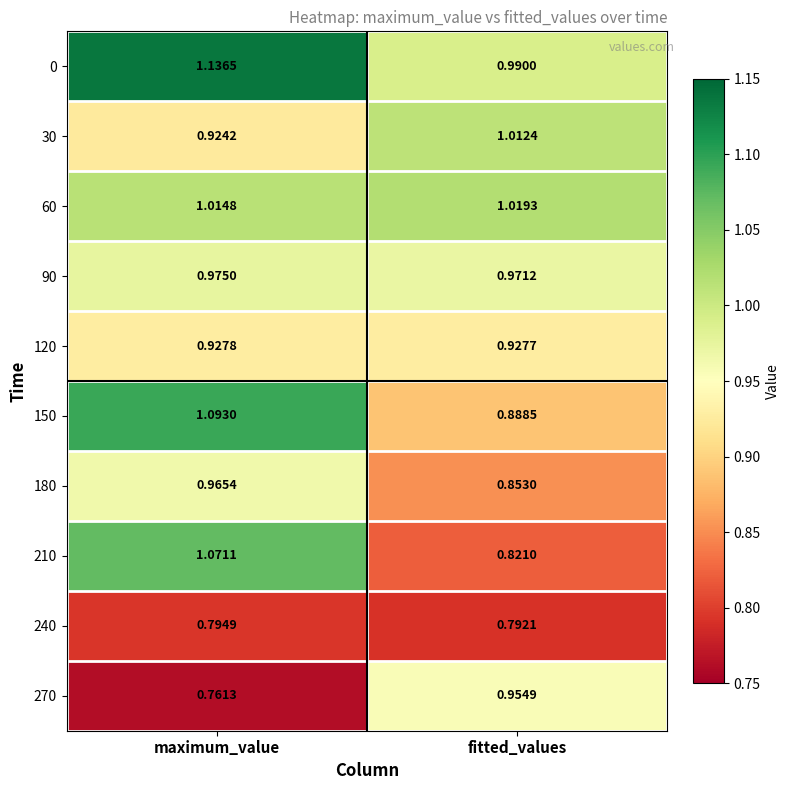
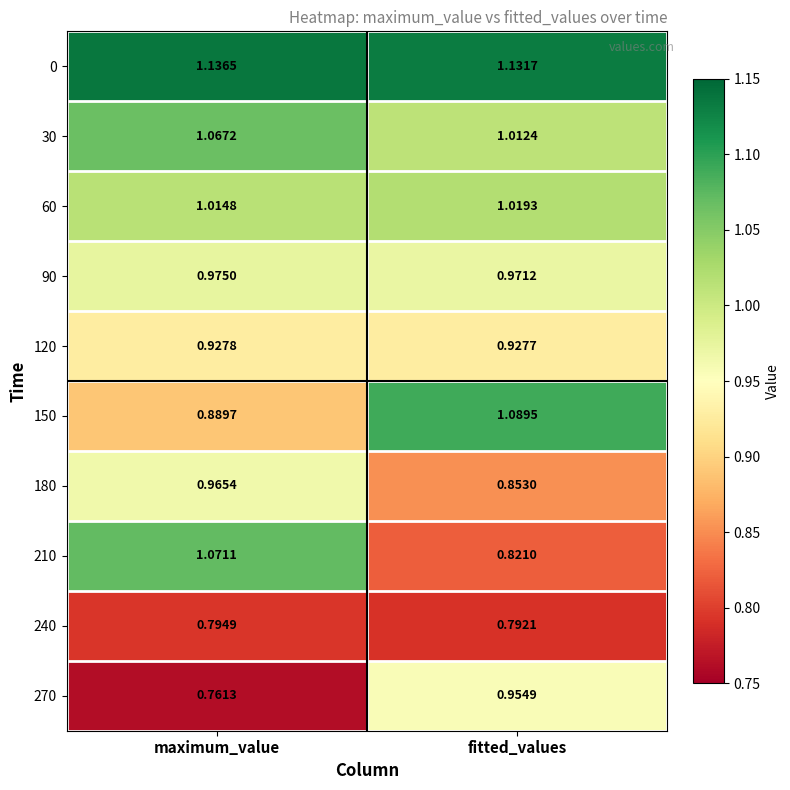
  {
    "0": {
      "maximum_value": 1.1365,
-     "fitted_values": 0.9900
+     "fitted_values": 1.1317
    },
    "30": {
-     "maximum_value": 0.9242,
+     "maximum_value": 1.0672,
      "fitted_values": 1.0124
    },
    "60": {
      "maximum_value": 1.0148,
      "fitted_values": 1.0193
    },
    "90": {
      "maximum_value": 0.9750,
      "fitted_values": 0.9712
    },
    "120": {
      "maximum_value": 0.9278,
      "fitted_values": 0.9277
    },
    "150": {
-     "maximum_value": 1.0930,
-     "fitted_values": 0.8885
+     "maximum_value": 0.8897,
+     "fitted_values": 1.0895
    },
    "180": {
      "maximum_value": 0.9654,
      "fitted_values": 0.8530
    },
    "210": {
      "maximum_value": 1.0711,
      "fitted_values": 0.8210
    },
    "240": {
      "maximum_value": 0.7949,
      "fitted_values": 0.7921
    },
    "270": {
      "maximum_value": 0.7613,
      "fitted_values": 0.9549
    }
  }
